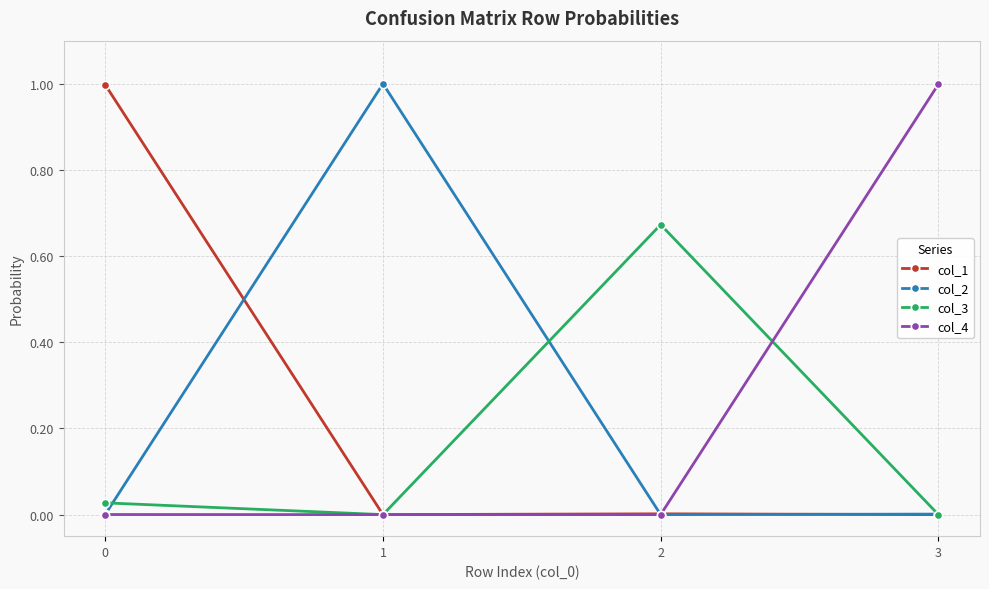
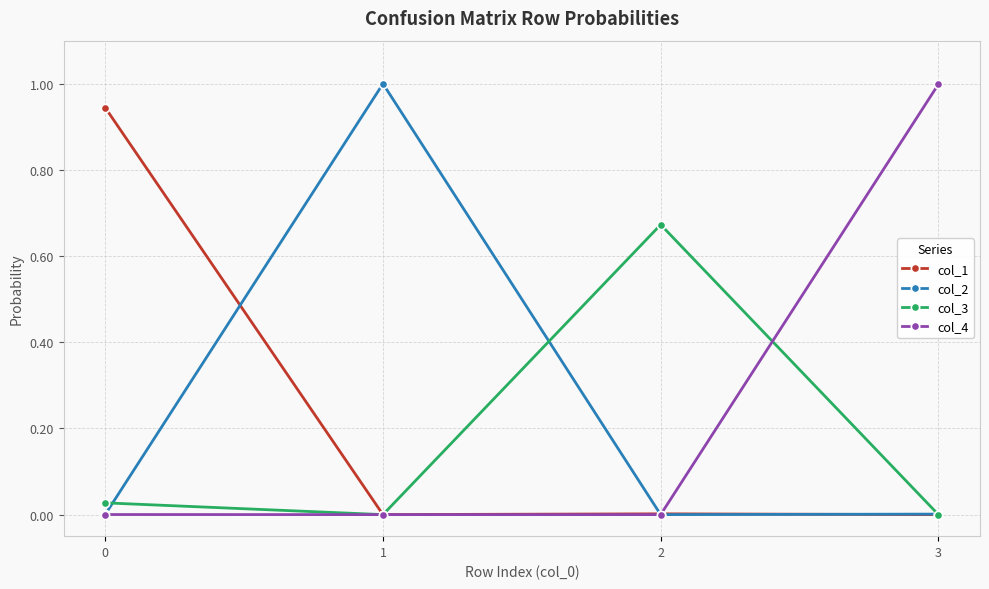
  {
    "col_1": {
-     "0": 1.00
+     "0": 0.94
    },
    "col_2": {
      "1": 1.00
    },
    "col_3": {
      "0": 0.03,
      "2": 0.67
    },
    "col_4": {
      "3": 1.00
    }
  }
